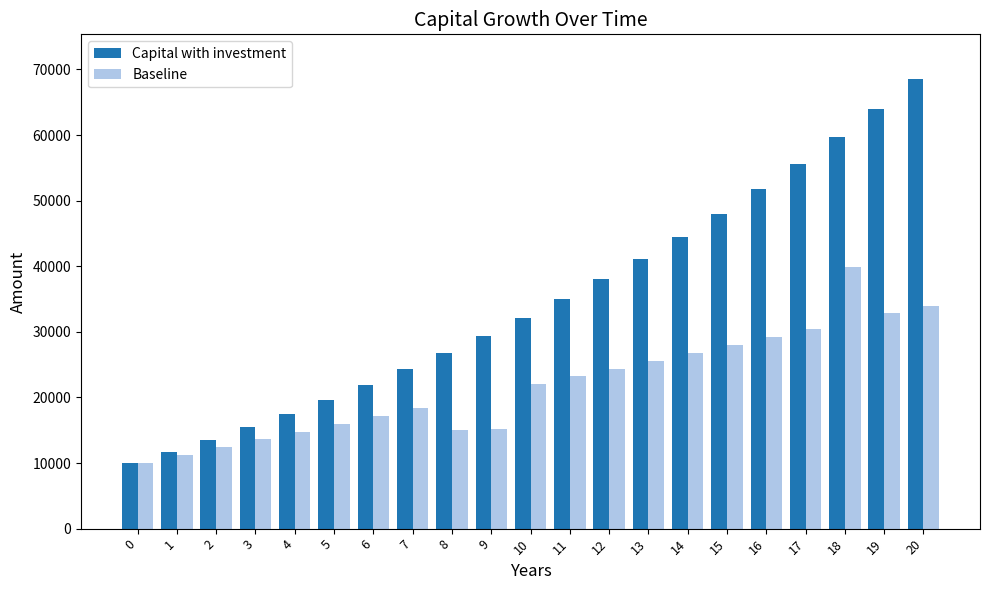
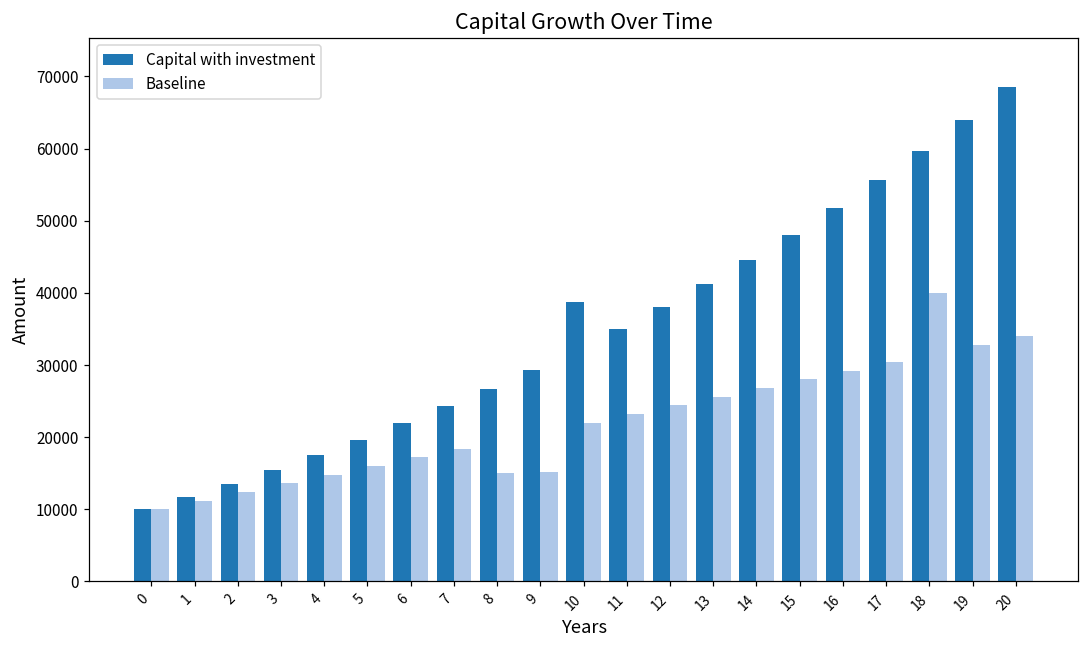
  {
    "Capital with investment": {
      "0": 10000,
      "1": 12000,
      "2": 14000,
      "3": 16000,
      "4": 18000,
      "5": 20000,
      "6": 22000,
      "7": 24000,
      "8": 27000,
      "9": 29000,
-     "10": 32000,
+     "10": 39000,
      "11": 35000,
      "12": 38000,
      "13": 41000,
      "14": 45000,
      "15": 48000,
      "16": 52000,
      "17": 56000,
      "18": 60000,
      "19": 64000,
      "20": 69000
    },
    "Baseline": {
      "0": 10000,
      "1": 11000,
      "2": 12000,
      "3": 14000,
      "4": 15000,
      "5": 16000,
      "6": 17000,
      "7": 18000,
      "8": 15000,
      "9": 15000,
      "10": 22000,
      "11": 23000,
      "12": 24000,
      "13": 26000,
      "14": 27000,
      "15": 28000,
      "16": 29000,
      "17": 30000,
      "18": 40000,
      "19": 33000,
      "20": 34000
    }
  }
